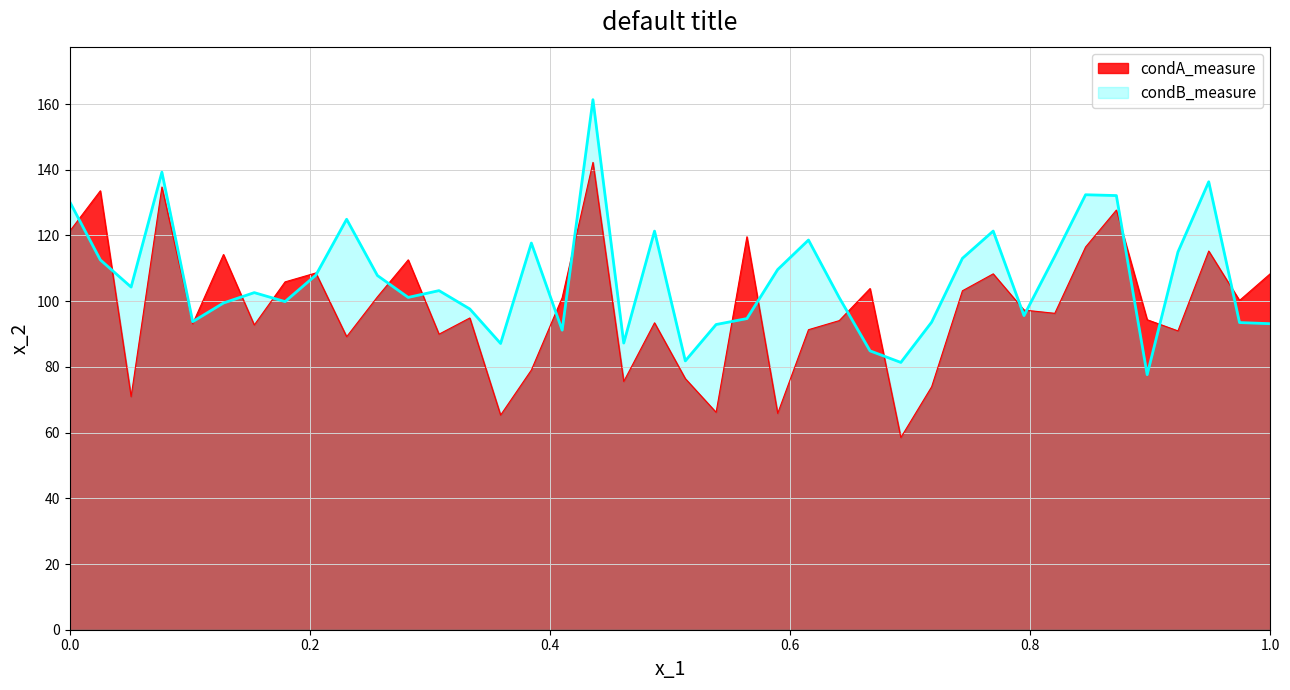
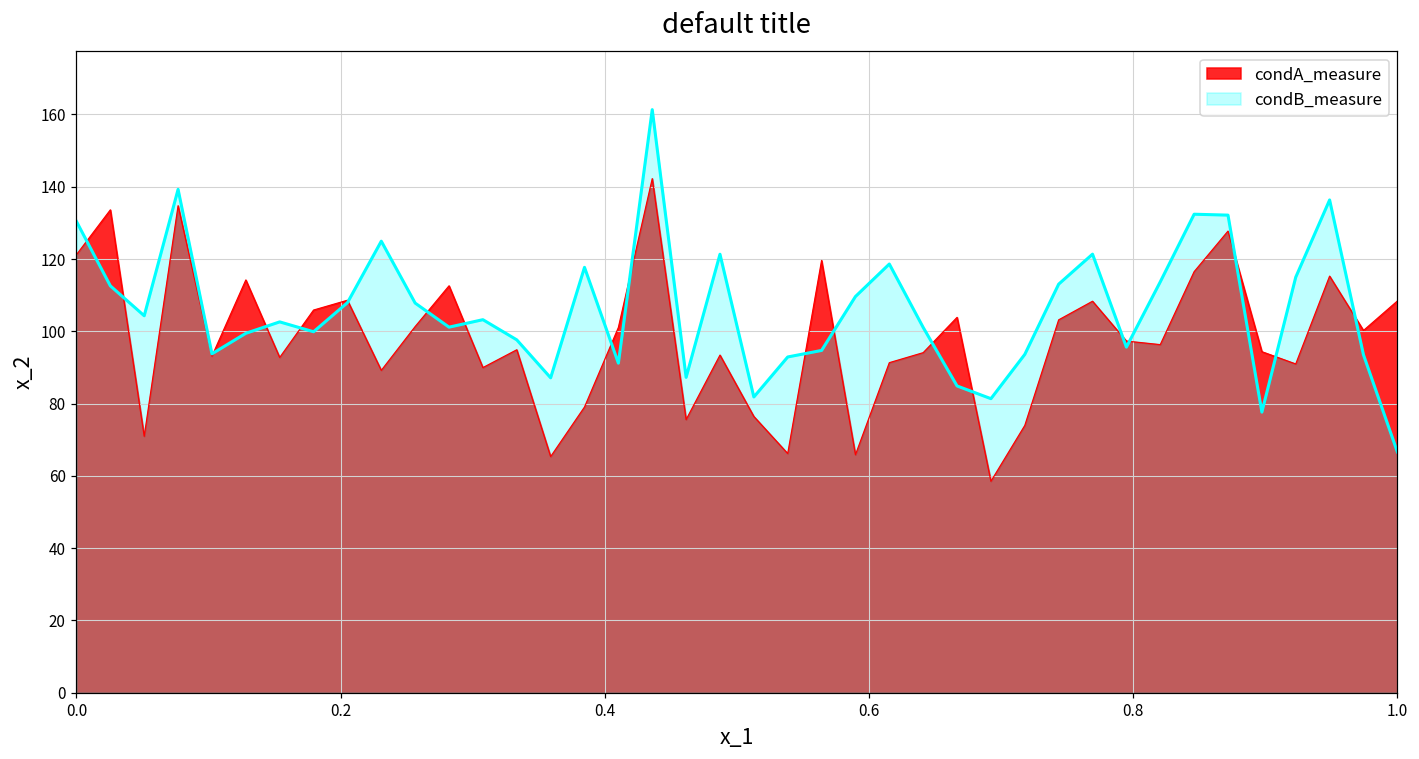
  {
    "condA_measure": {
      "0.0": 121,
      "1.0": 108
    },
    "condB_measure": {
      "0.0": 130,
-     "1.0": 93
+     "1.0": 67
    }
  }
